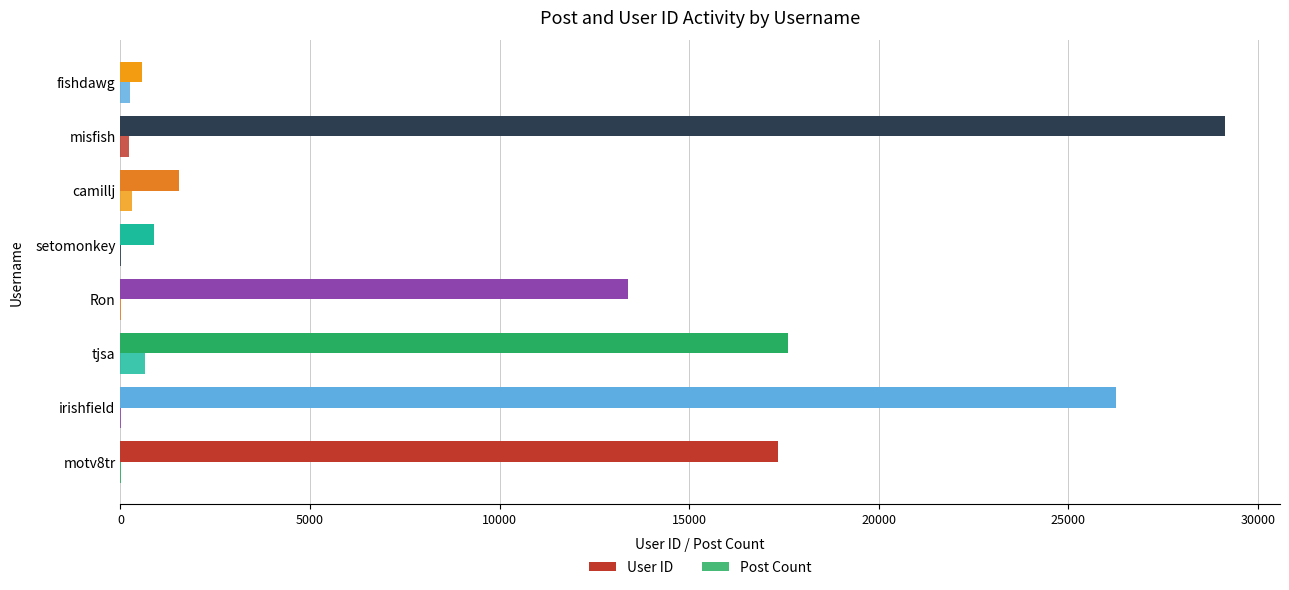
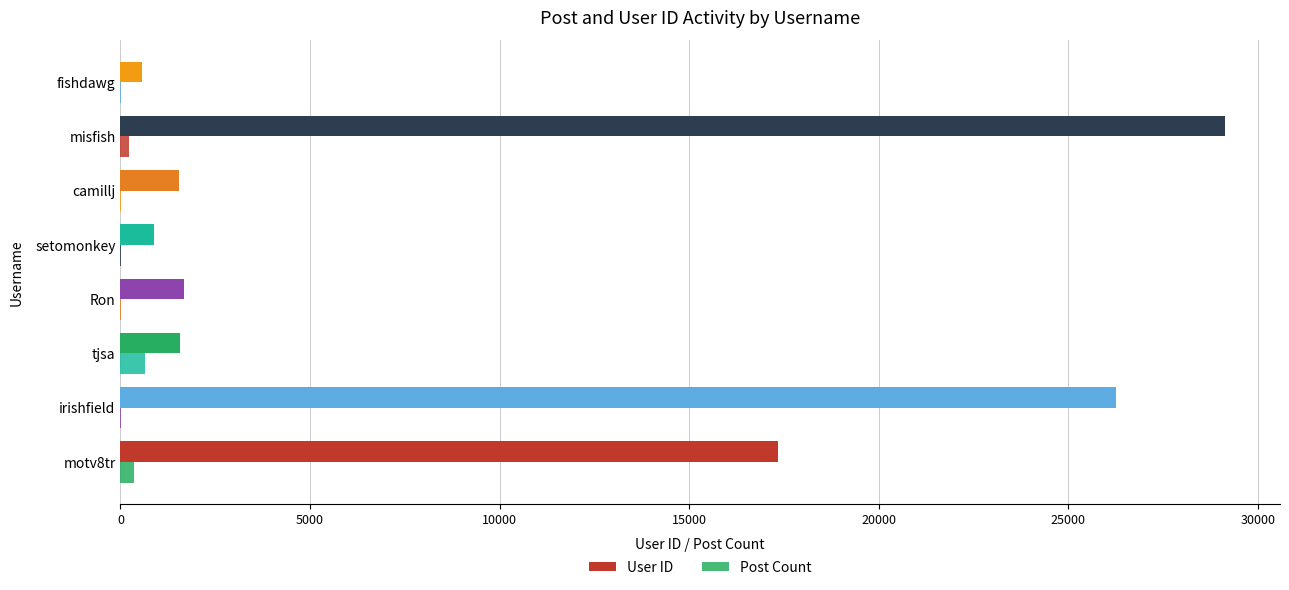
  {
    "User ID": {
      "fishdawg": 600,
      "misfish": 29100,
      "camillj": 1600,
      "setomonkey": 900,
-     "Ron": 13400,
-     "tjsa": 17600,
+     "Ron": 1700,
+     "tjsa": 1600,
      "irishfield": 26300,
      "motv8tr": 17300
    },
    "Post Count": {
-     "fishdawg": 200,
+     "fishdawg": 0,
      "misfish": 200,
-     "camillj": 300,
+     "camillj": 0,
      "tjsa": 700,
-     "motv8tr": 0
+     "motv8tr": 300
    }
  }
